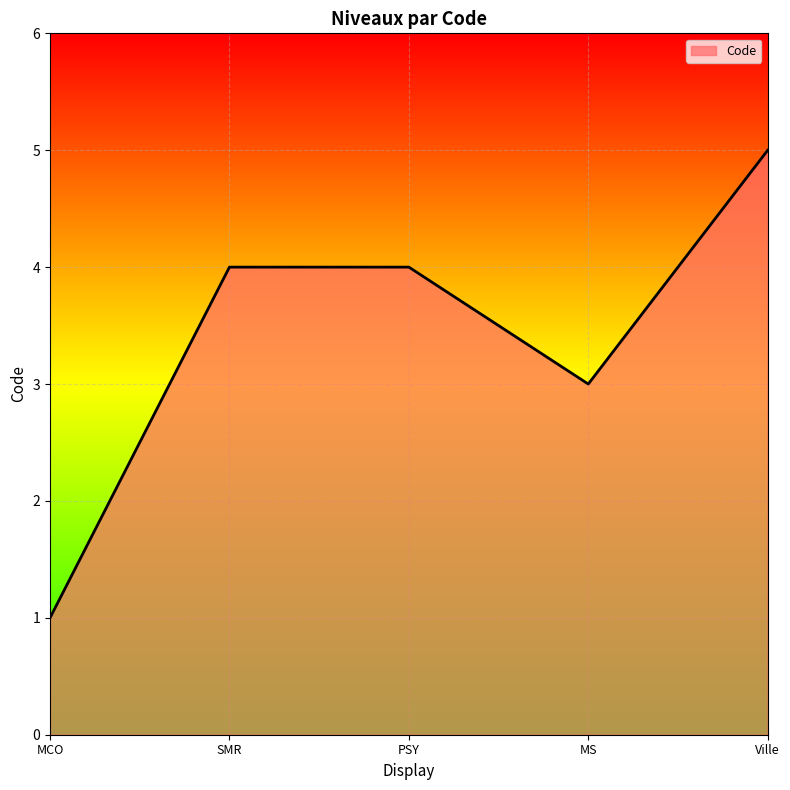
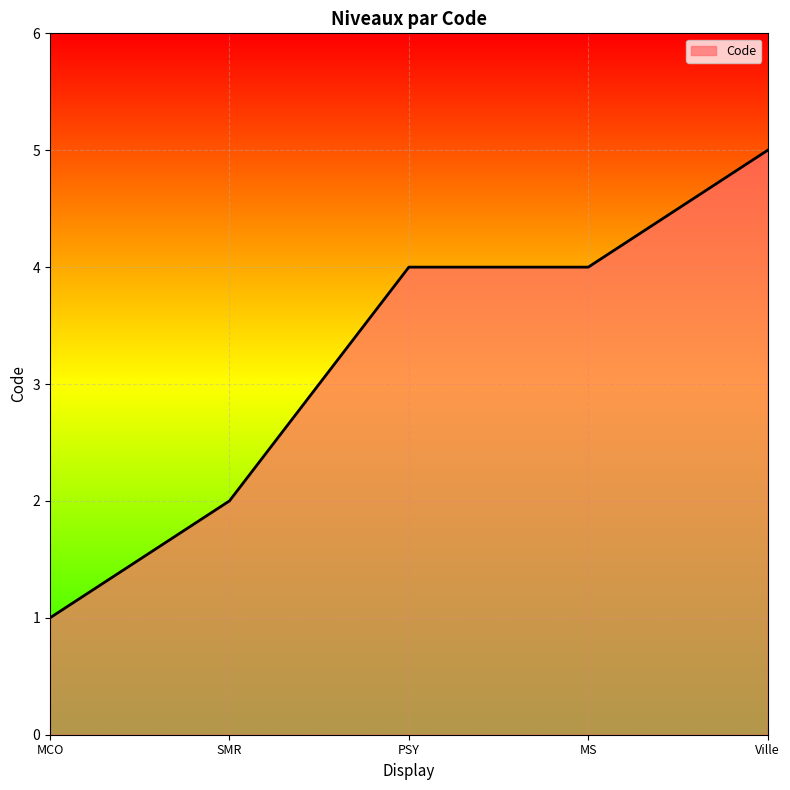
  {
    "MCO": 1,
-   "SMR": 4,
+   "SMR": 2,
    "PSY": 4,
-   "MS": 3,
+   "MS": 4,
    "Ville": 5
  }
